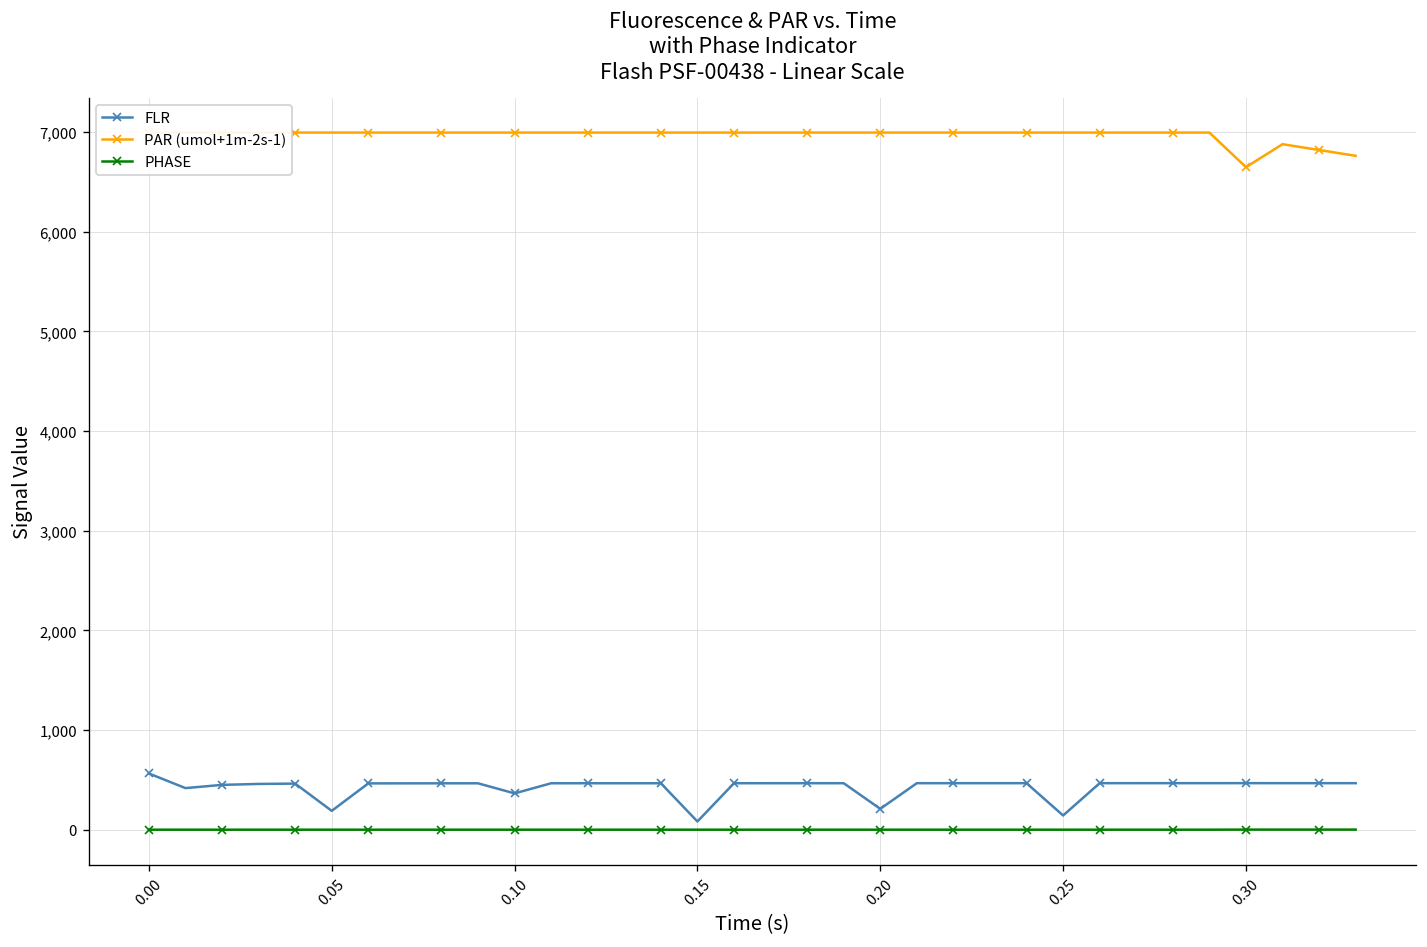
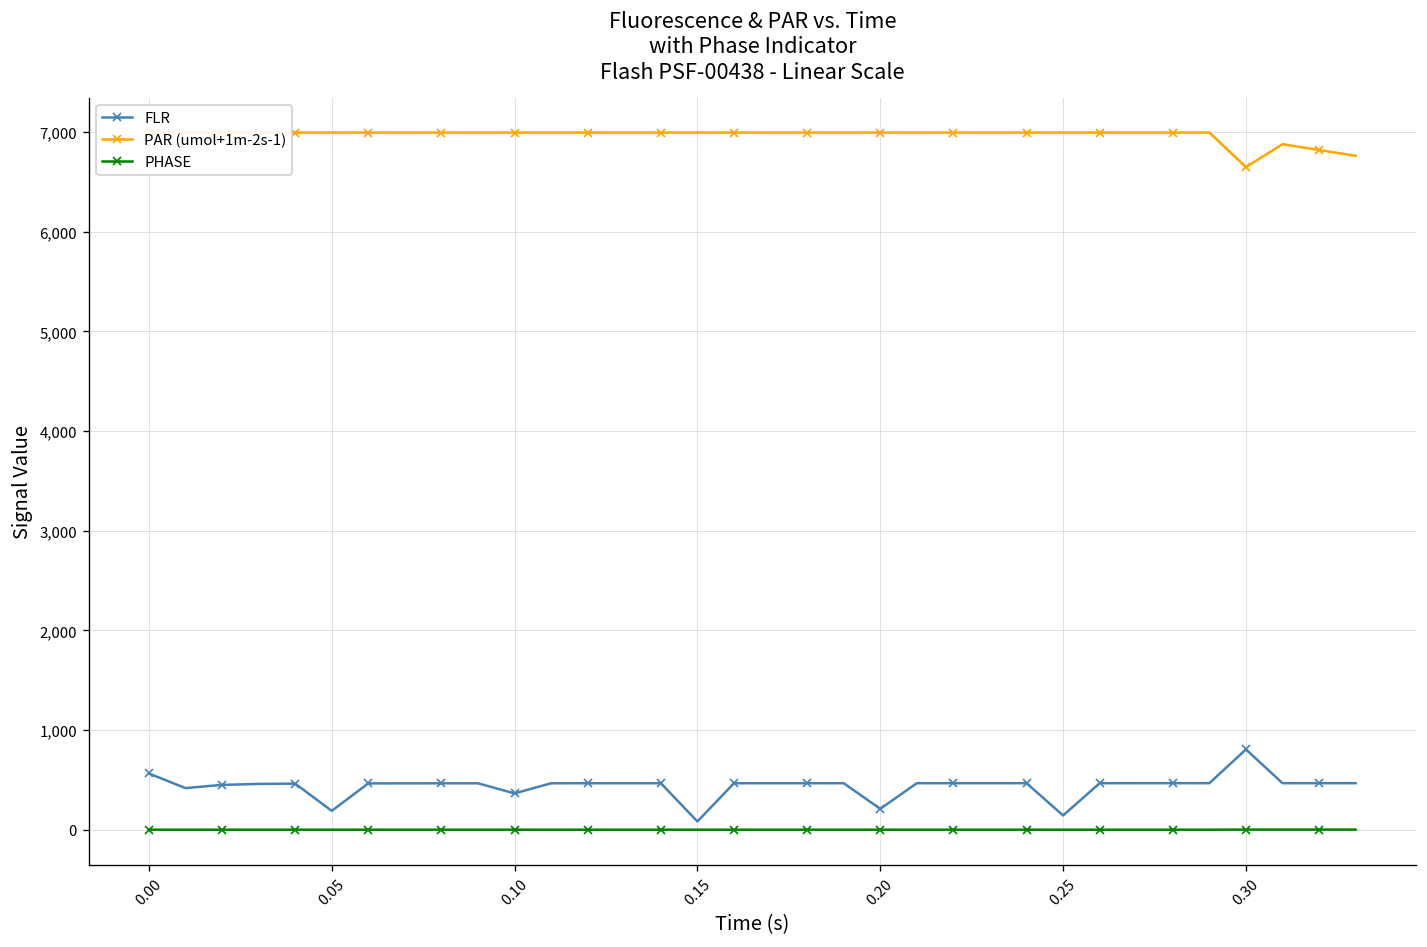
  {
    "FLR": {
      "0.00": "600",
      "0.05": "200",
      "0.10": "400",
      "0.15": "100",
      "0.20": "200",
      "0.25": "100",
-     "0.30": "500"
+     "0.30": "800"
    },
    "PAR (umol+1m-2s-1)": {
      "0.05": "7,000",
      "0.10": "7,000",
      "0.15": "7,000",
      "0.20": "7,000",
      "0.25": "7,000",
      "0.30": "6,600"
    },
    "PHASE": {
      "0.00": "0",
      "0.05": "0",
      "0.10": "0",
      "0.15": "0",
      "0.20": "0",
      "0.25": "0",
      "0.30": "0"
    }
  }
